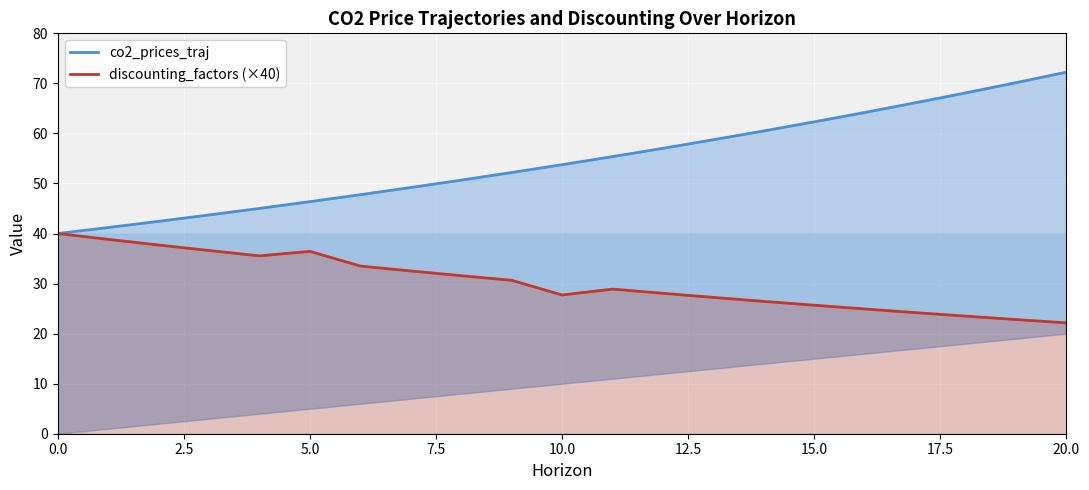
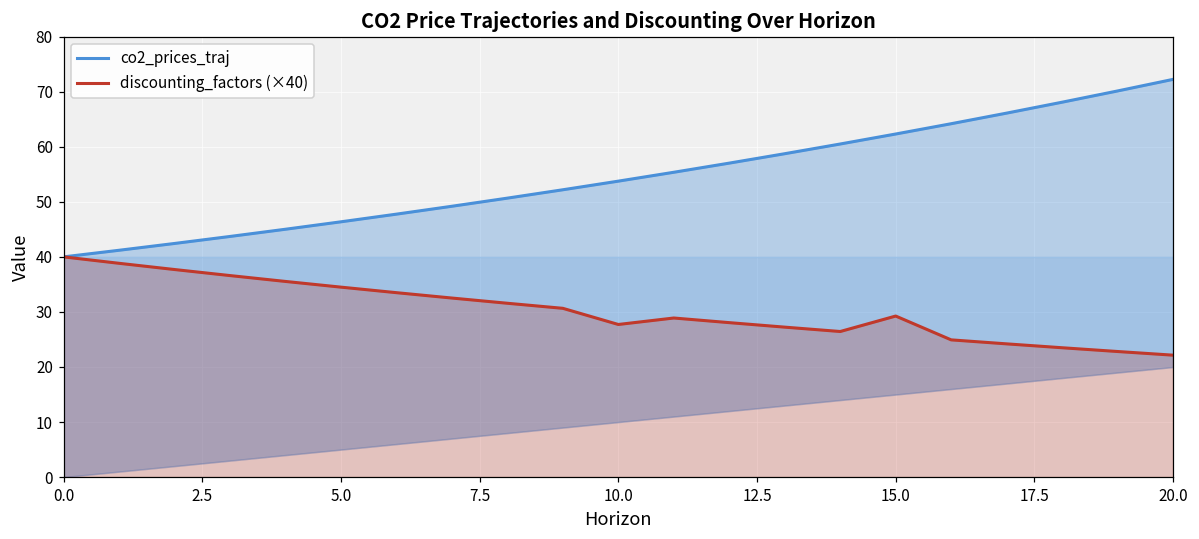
  {
    "discounting_factors (×40)": {
-     "5.0": 36,
+     "5.0": 35,
      "10.0": 28,
-     "15.0": 26,
+     "15.0": 29,
      "20.0": 22
    }
  }
